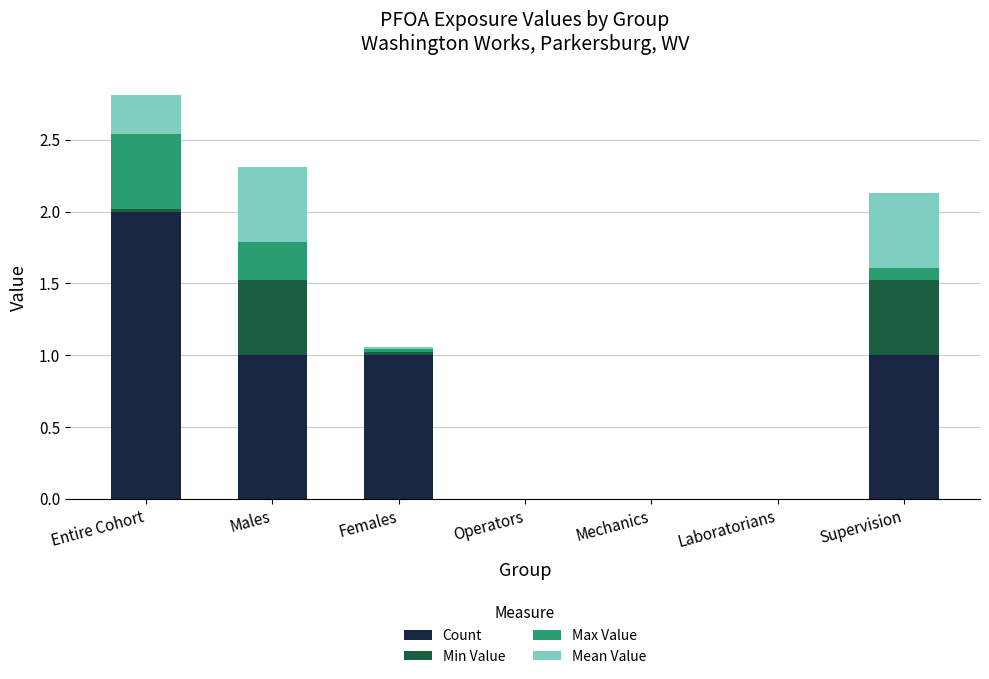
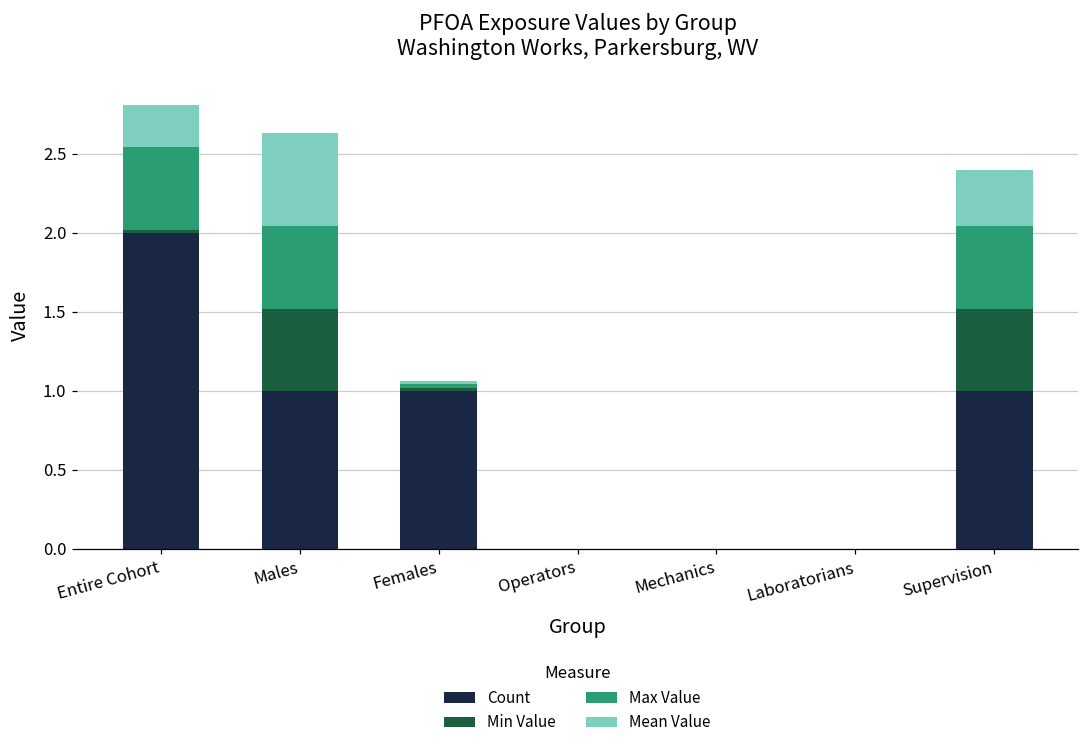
  {
    "Max Value": {
      "Entire Cohort": 0.52,
-     "Males": 0.27,
+     "Males": 0.52,
      "Females": 0.02,
      "Operators": 0.00,
      "Mechanics": 0.00,
      "Laboratorians": 0.00,
-     "Supervision": 0.09
+     "Supervision": 0.52
    },
    "Mean Value": {
      "Entire Cohort": 0.27,
-     "Males": 0.52,
+     "Males": 0.59,
      "Females": 0.02,
      "Operators": 0.00,
      "Mechanics": 0.00,
      "Laboratorians": 0.00,
-     "Supervision": 0.52
+     "Supervision": 0.36
    }
  }
